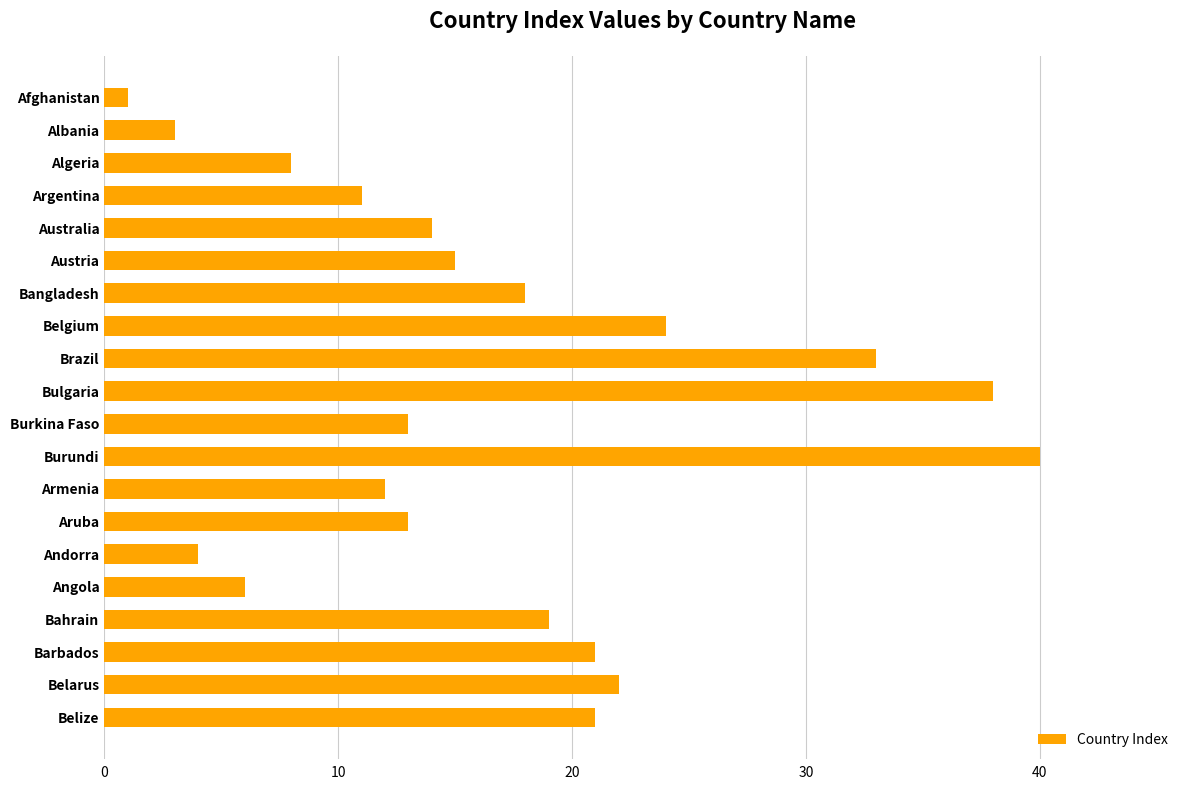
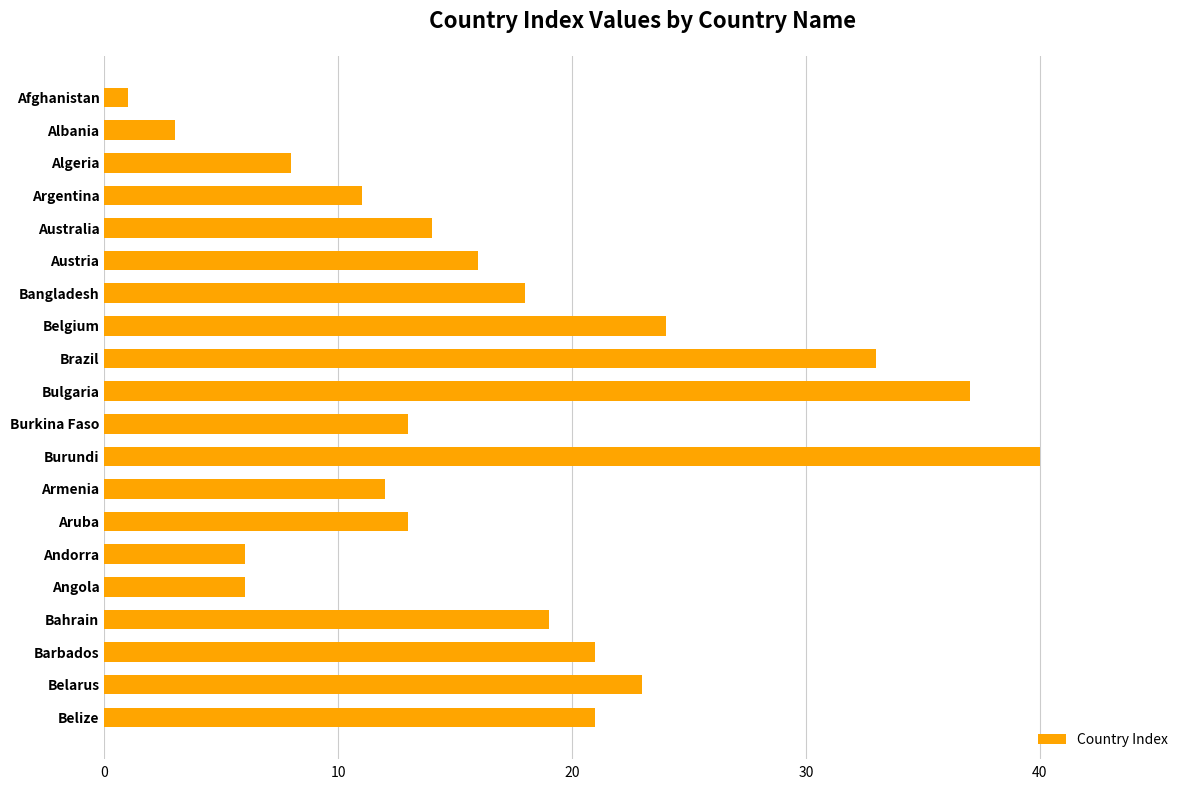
  {
    "Afghanistan": 1,
    "Albania": 3,
    "Algeria": 8,
    "Argentina": 11,
    "Australia": 14,
-   "Austria": 15,
+   "Austria": 16,
    "Bangladesh": 18,
    "Belgium": 24,
    "Brazil": 33,
-   "Bulgaria": 38,
+   "Bulgaria": 37,
    "Burkina Faso": 13,
    "Burundi": 40,
    "Armenia": 12,
    "Aruba": 13,
-   "Andorra": 4,
+   "Andorra": 6,
    "Angola": 6,
    "Bahrain": 19,
    "Barbados": 21,
-   "Belarus": 22,
+   "Belarus": 23,
    "Belize": 21
  }
